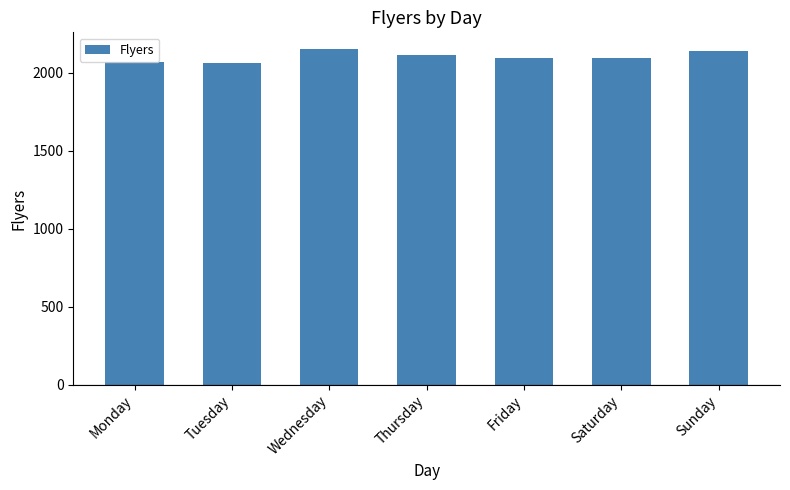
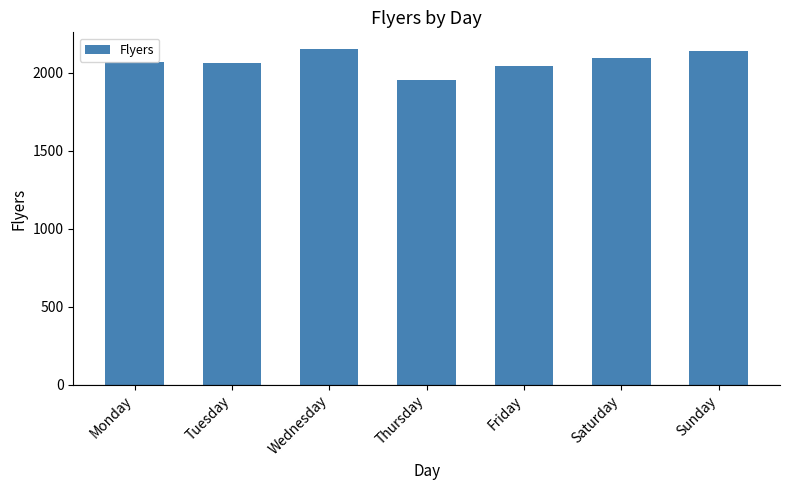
  {
    "Monday": 2070,
    "Tuesday": 2060,
    "Wednesday": 2150,
-   "Thursday": 2120,
-   "Friday": 2100,
+   "Thursday": 1950,
+   "Friday": 2040,
    "Saturday": 2100,
    "Sunday": 2140
  }
